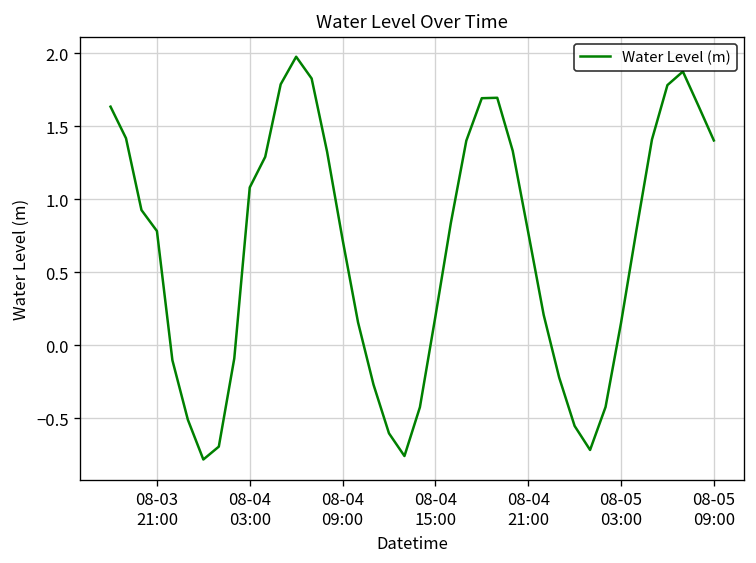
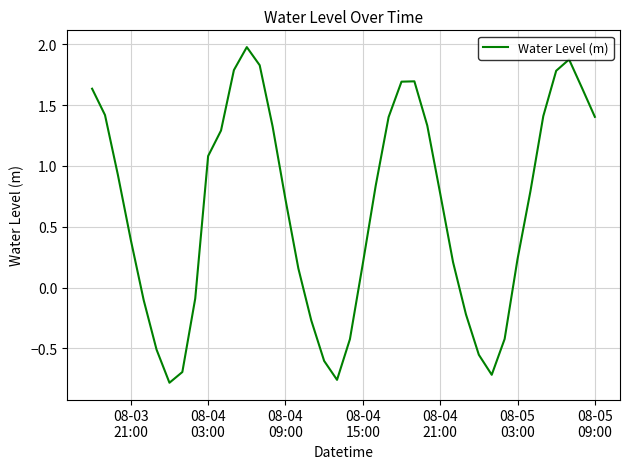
  {
-   "08-03 21:00": 0.78,
+   "08-03 21:00": 0.39,
    "08-04 03:00": 1.08,
    "08-04 09:00": 0.72,
    "08-04 15:00": 0.20,
    "08-04 21:00": 0.77,
-   "08-05 03:00": 0.15,
+   "08-05 03:00": 0.23,
    "08-05 09:00": 1.40
  }
